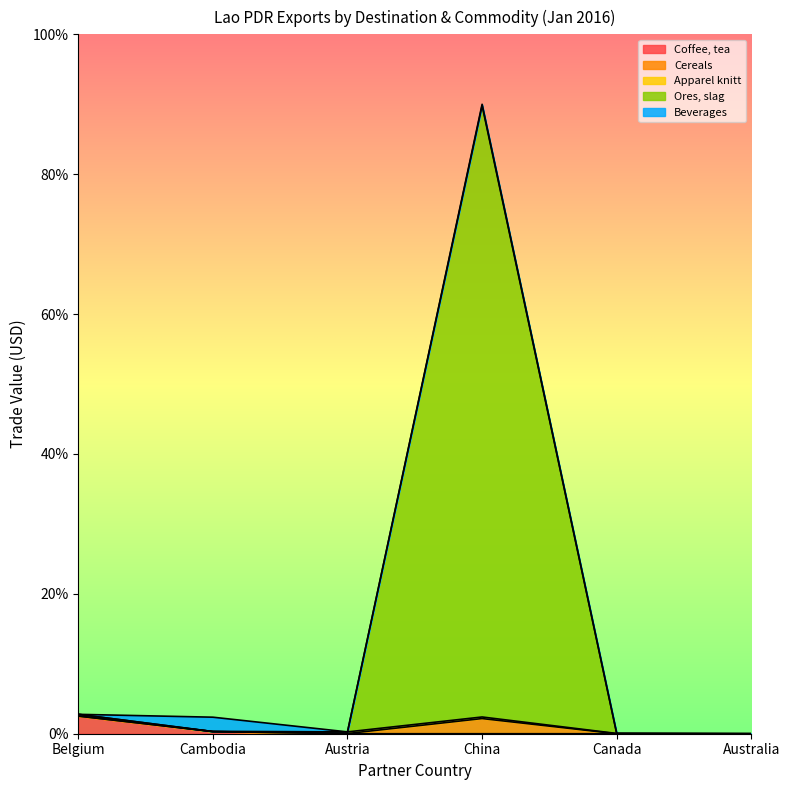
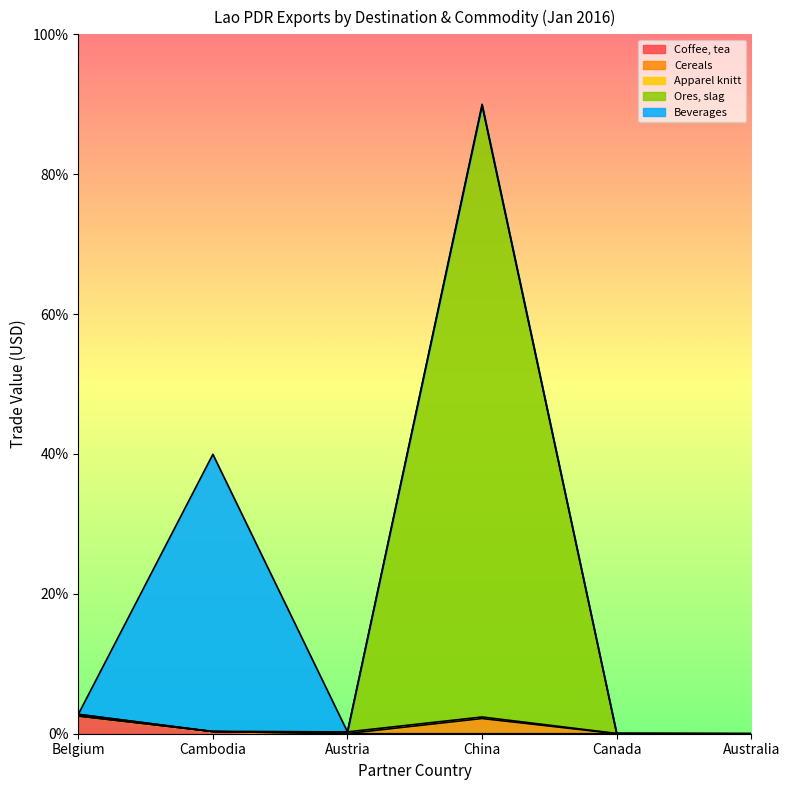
  {
    "Coffee, tea": {
      "China": "0%"
    },
    "Beverages": {
-     "Cambodia": "2%"
+     "Cambodia": "40%"
    }
  }
